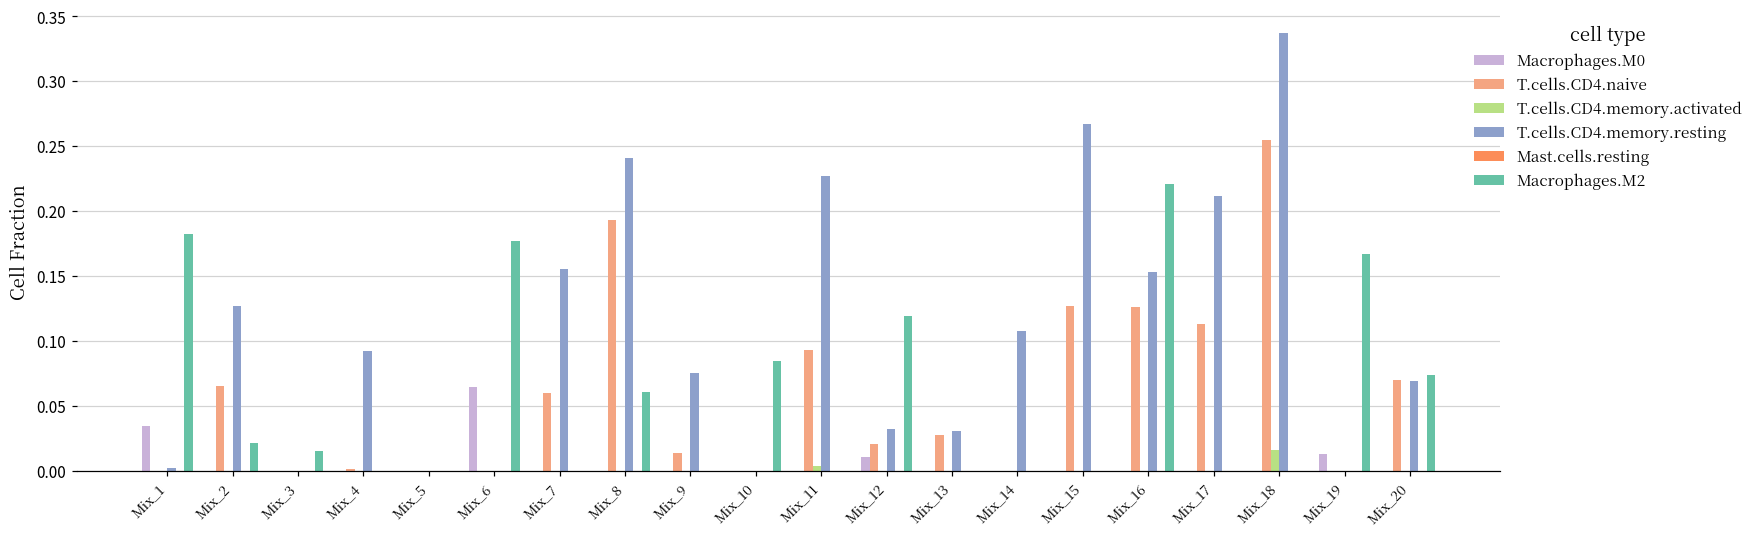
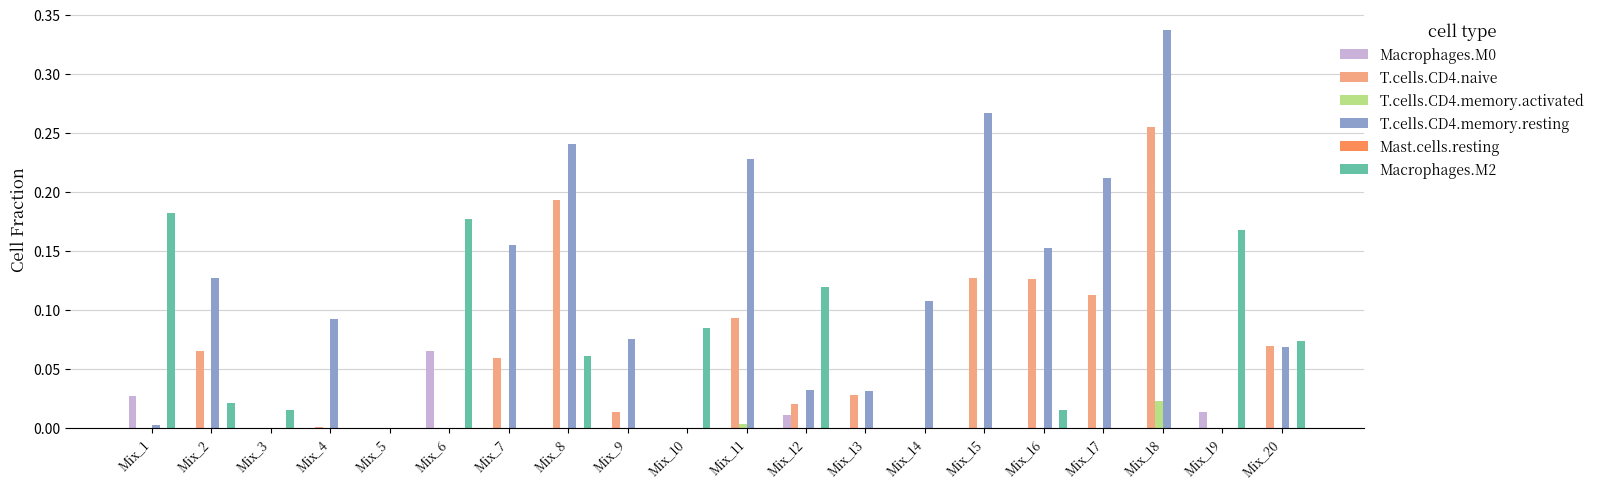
  {
    "Macrophages.M0": {
-     "Mix_1": 0.034,
+     "Mix_1": 0.027,
      "Mix_2": 0.000,
      "Mix_3": 0.000,
      "Mix_4": 0.000,
      "Mix_5": 0.000,
      "Mix_6": 0.065,
      "Mix_7": 0.000,
      "Mix_8": 0.000,
      "Mix_9": 0.000,
      "Mix_10": 0.000,
      "Mix_11": 0.000,
      "Mix_12": 0.011,
      "Mix_13": 0.000,
      "Mix_14": 0.000,
      "Mix_15": 0.000,
      "Mix_16": 0.000,
      "Mix_17": 0.000,
      "Mix_18": 0.000,
      "Mix_19": 0.013,
      "Mix_20": 0.000
    },
    "T.cells.CD4.memory.activated": {
      "Mix_1": 0.000,
      "Mix_2": 0.000,
      "Mix_3": 0.000,
      "Mix_4": 0.000,
      "Mix_5": 0.000,
      "Mix_6": 0.000,
      "Mix_7": 0.000,
      "Mix_8": 0.000,
      "Mix_9": 0.000,
      "Mix_10": 0.000,
      "Mix_11": 0.004,
      "Mix_12": 0.000,
      "Mix_13": 0.000,
      "Mix_14": 0.000,
      "Mix_15": 0.000,
      "Mix_16": 0.000,
      "Mix_17": 0.000,
-     "Mix_18": 0.016,
+     "Mix_18": 0.023,
      "Mix_19": 0.000,
      "Mix_20": 0.000
    },
    "T.cells.CD4.memory.resting": {
      "Mix_1": 0.002,
      "Mix_2": 0.127,
      "Mix_3": 0.000,
      "Mix_4": 0.092,
      "Mix_5": 0.000,
      "Mix_6": 0.000,
      "Mix_7": 0.155,
      "Mix_8": 0.241,
      "Mix_9": 0.075,
      "Mix_10": 0.000,
      "Mix_11": 0.228,
      "Mix_12": 0.032,
      "Mix_13": 0.031,
      "Mix_14": 0.108,
      "Mix_15": 0.267,
      "Mix_16": 0.153,
      "Mix_17": 0.212,
      "Mix_18": 0.337,
      "Mix_19": 0.000,
      "Mix_20": 0.069
    },
    "Macrophages.M2": {
      "Mix_1": 0.182,
      "Mix_2": 0.021,
      "Mix_3": 0.016,
      "Mix_4": 0.000,
      "Mix_5": 0.000,
      "Mix_6": 0.177,
      "Mix_7": 0.000,
      "Mix_8": 0.061,
      "Mix_9": 0.000,
      "Mix_10": 0.084,
      "Mix_11": 0.000,
      "Mix_12": 0.119,
      "Mix_13": 0.000,
      "Mix_14": 0.000,
      "Mix_15": 0.000,
-     "Mix_16": 0.221,
+     "Mix_16": 0.015,
      "Mix_17": 0.000,
      "Mix_18": 0.000,
      "Mix_19": 0.167,
      "Mix_20": 0.074
    }
  }
